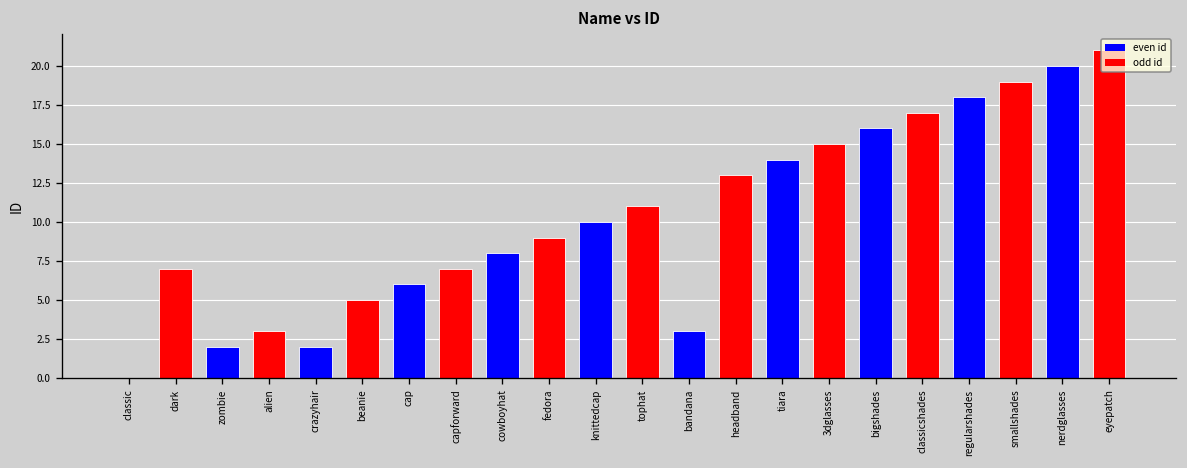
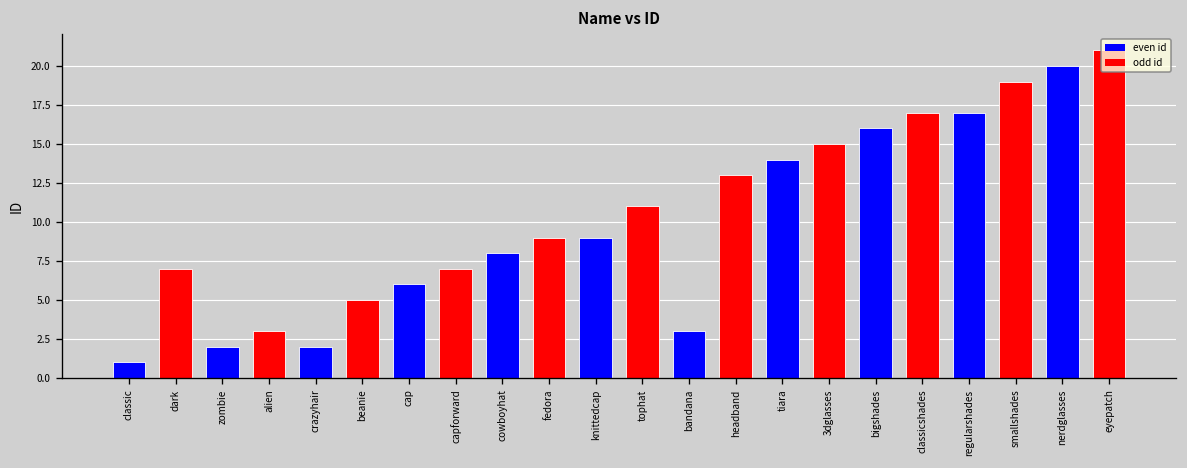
  {
-   "classic": 0,
+   "classic": 1,
    "dark": 7,
    "zombie": 2,
    "alien": 3,
    "crazyhair": 2,
    "beanie": 5,
    "cap": 6,
    "capforward": 7,
    "cowboyhat": 8,
    "fedora": 9,
-   "knittedcap": 10,
+   "knittedcap": 9,
    "tophat": 11,
    "bandana": 3,
    "headband": 13,
    "tiara": 14,
    "3dglasses": 15,
    "bigshades": 16,
    "classicshades": 17,
-   "regularshades": 18,
+   "regularshades": 17,
    "smallshades": 19,
    "nerdglasses": 20
  }
